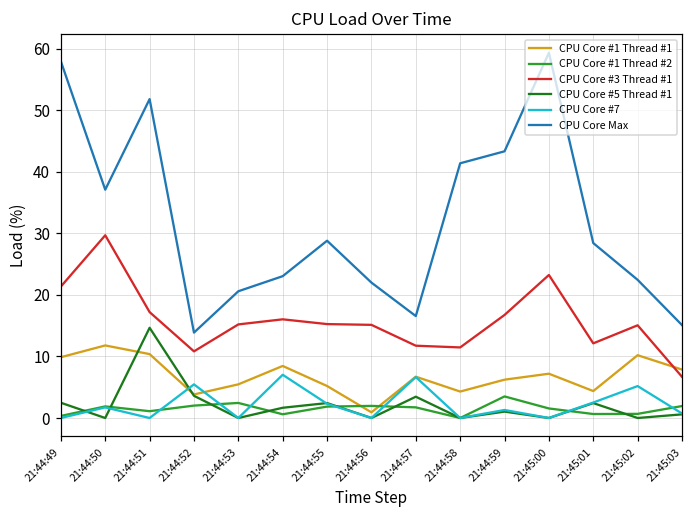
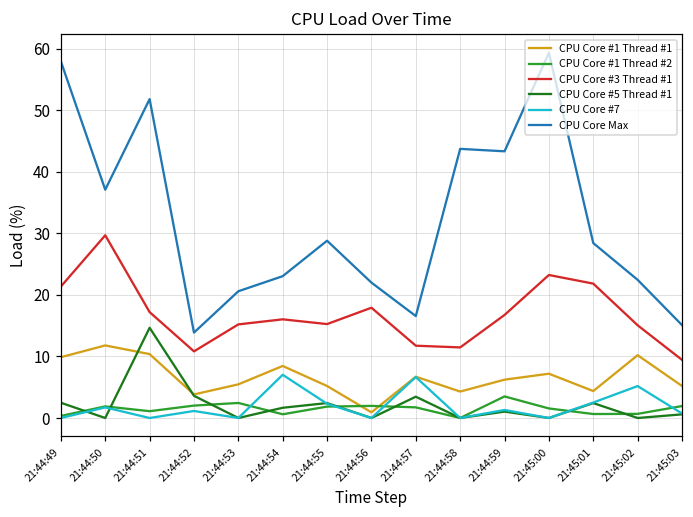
  {
    "CPU Core #1 Thread #1": {
      "21:44:49": 10,
      "21:44:50": 12,
      "21:44:51": 10,
      "21:44:53": 5,
      "21:44:54": 8,
      "21:44:55": 5,
      "21:44:56": 1,
      "21:44:58": 4,
      "21:44:59": 6,
      "21:45:00": 7,
      "21:45:01": 4,
      "21:45:02": 10,
-     "21:45:03": 8
+     "21:45:03": 5
    },
    "CPU Core #3 Thread #1": {
      "21:44:49": 21,
      "21:44:50": 30,
      "21:44:51": 17,
      "21:44:52": 11,
      "21:44:53": 15,
      "21:44:54": 16,
      "21:44:55": 15,
-     "21:44:56": 15,
+     "21:44:56": 18,
      "21:44:57": 12,
      "21:44:58": 11,
      "21:44:59": 17,
      "21:45:00": 23,
-     "21:45:01": 12,
+     "21:45:01": 22,
      "21:45:02": 15,
-     "21:45:03": 7
+     "21:45:03": 9
    },
    "CPU Core #7": {
      "21:44:51": 0,
-     "21:44:52": 5,
+     "21:44:52": 1,
      "21:44:54": 7,
      "21:45:02": 5
    },
    "CPU Core Max": {
      "21:44:49": 58,
      "21:44:50": 37,
      "21:44:51": 52,
      "21:44:52": 14,
      "21:44:53": 21,
      "21:44:54": 23,
      "21:44:55": 29,
      "21:44:56": 22,
      "21:44:57": 17,
-     "21:44:58": 41,
+     "21:44:58": 44,
      "21:44:59": 43,
      "21:45:01": 28,
      "21:45:02": 22,
      "21:45:03": 15
    }
  }
